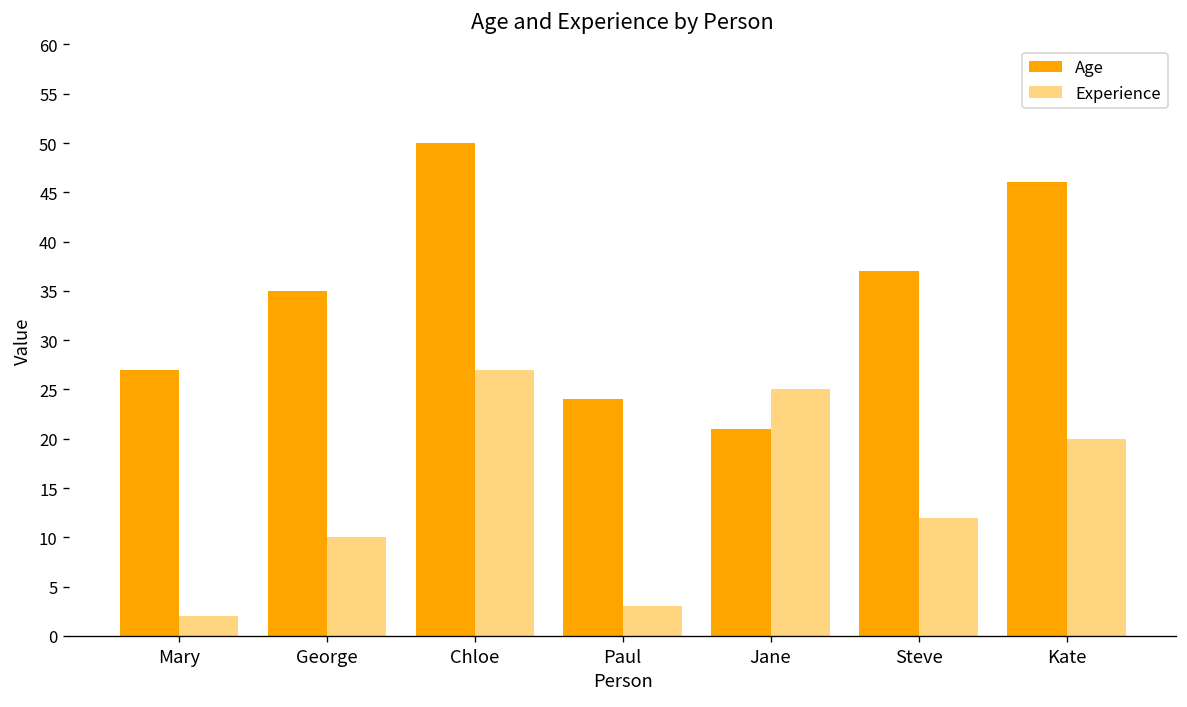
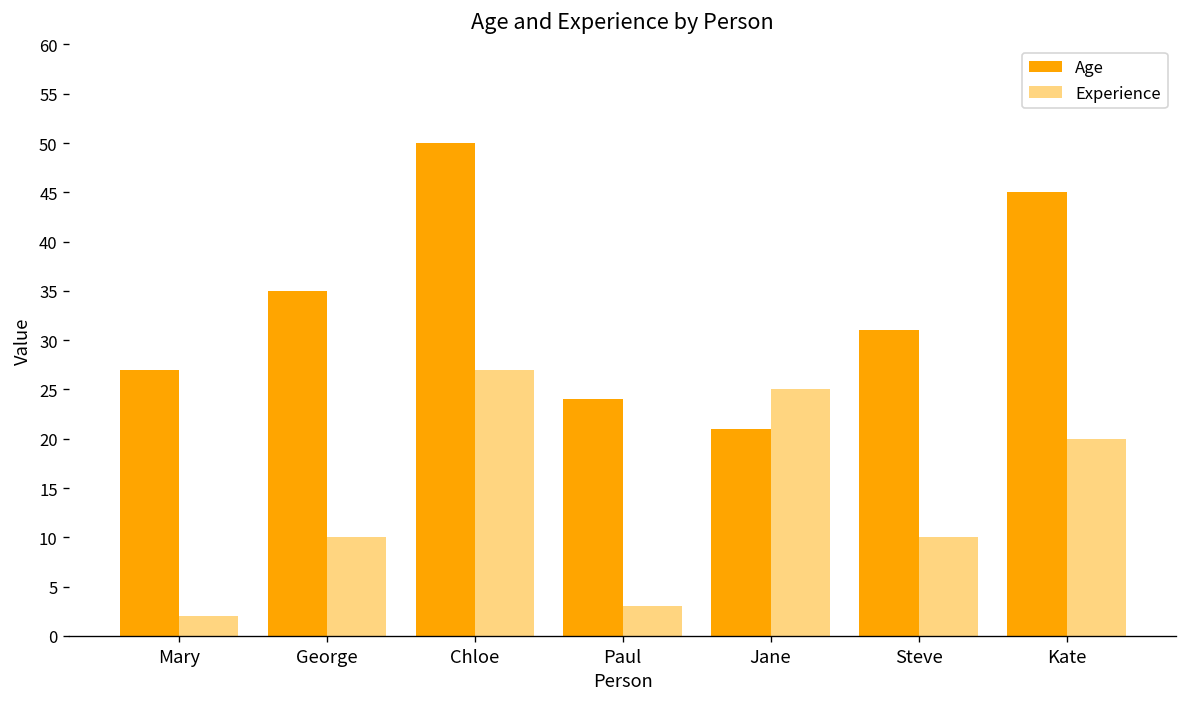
  {
    "Age": {
      "Mary": 27,
      "George": 35,
      "Chloe": 50,
      "Paul": 24,
      "Jane": 21,
-     "Steve": 37,
-     "Kate": 46
+     "Steve": 31,
+     "Kate": 45
    },
    "Experience": {
      "Mary": 2,
      "George": 10,
      "Chloe": 27,
      "Paul": 3,
      "Jane": 25,
-     "Steve": 12,
+     "Steve": 10,
      "Kate": 20
    }
  }
